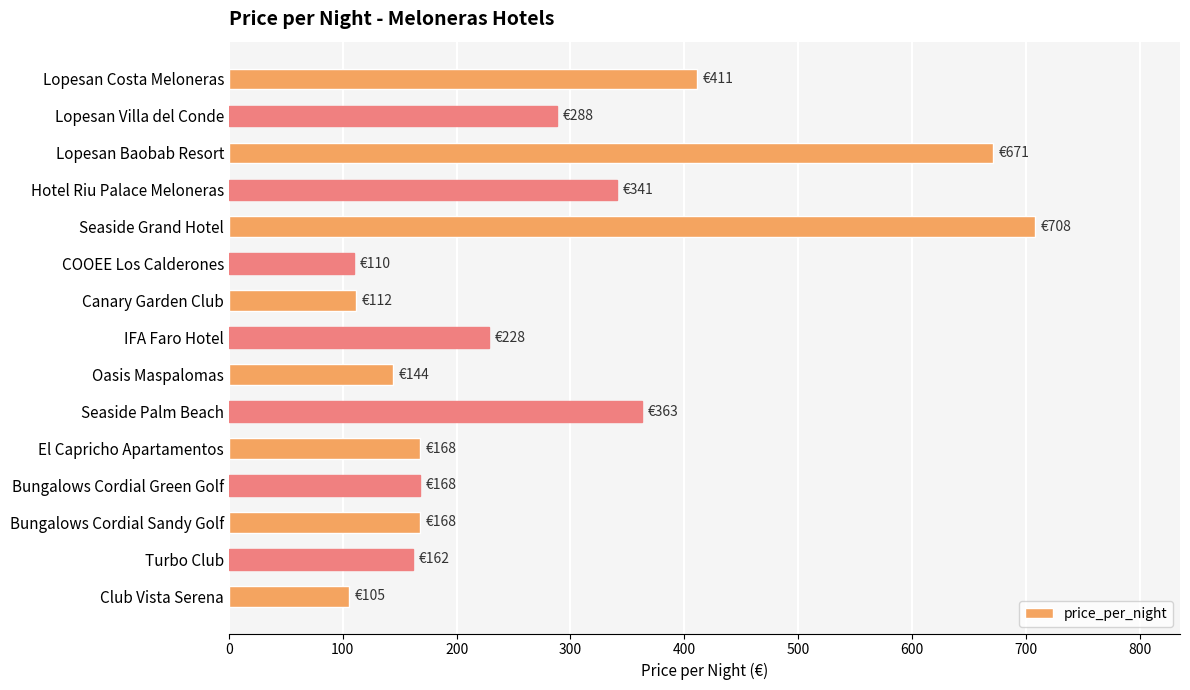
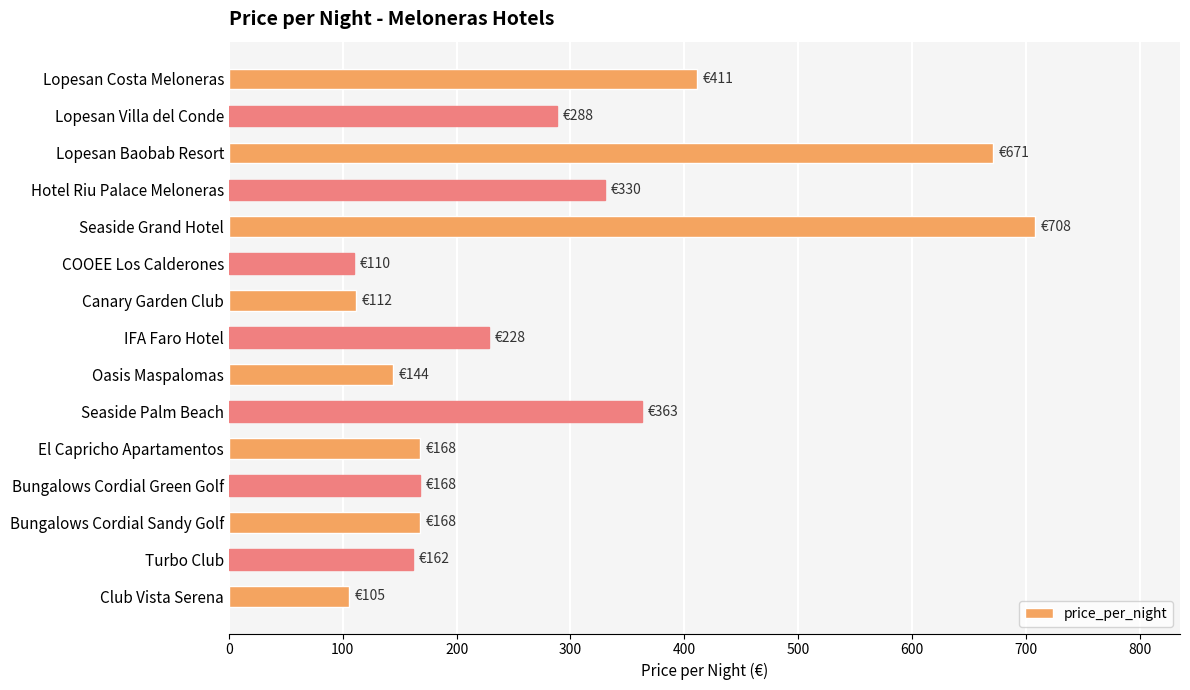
  {
    "Lopesan Costa Meloneras": "€411",
    "Lopesan Villa del Conde": "€288",
    "Lopesan Baobab Resort": "€671",
-   "Hotel Riu Palace Meloneras": "€341",
+   "Hotel Riu Palace Meloneras": "€330",
    "Seaside Grand Hotel": "€708",
    "COOEE Los Calderones": "€110",
    "Canary Garden Club": "€112",
    "IFA Faro Hotel": "€228",
    "Oasis Maspalomas": "€144",
    "Seaside Palm Beach": "€363",
    "El Capricho Apartamentos": "€168",
    "Bungalows Cordial Green Golf": "€168",
    "Bungalows Cordial Sandy Golf": "€168",
    "Turbo Club": "€162",
    "Club Vista Serena": "€105"
  }
